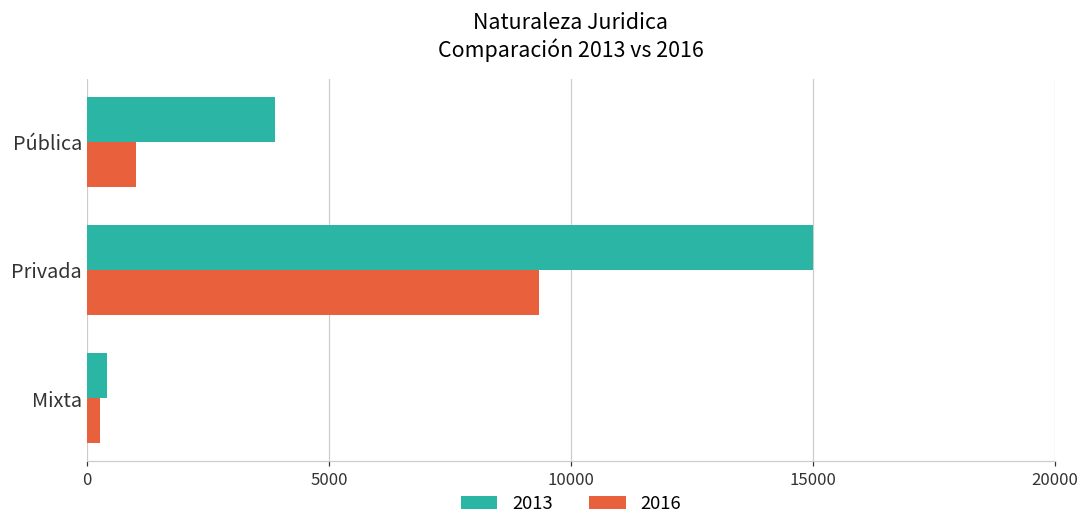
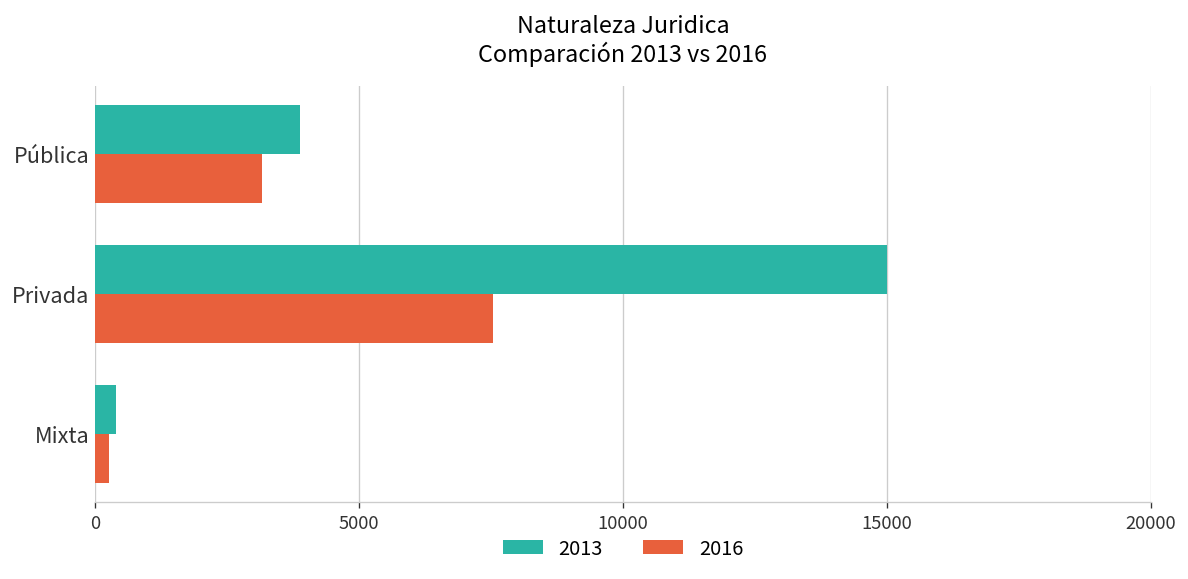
  {
    "2013": {
      "Pública": 3900,
      "Privada": 15000,
      "Mixta": 400
    },
    "2016": {
-     "Pública": 1000,
-     "Privada": 9300,
+     "Pública": 3200,
+     "Privada": 7500,
      "Mixta": 300
    }
  }
